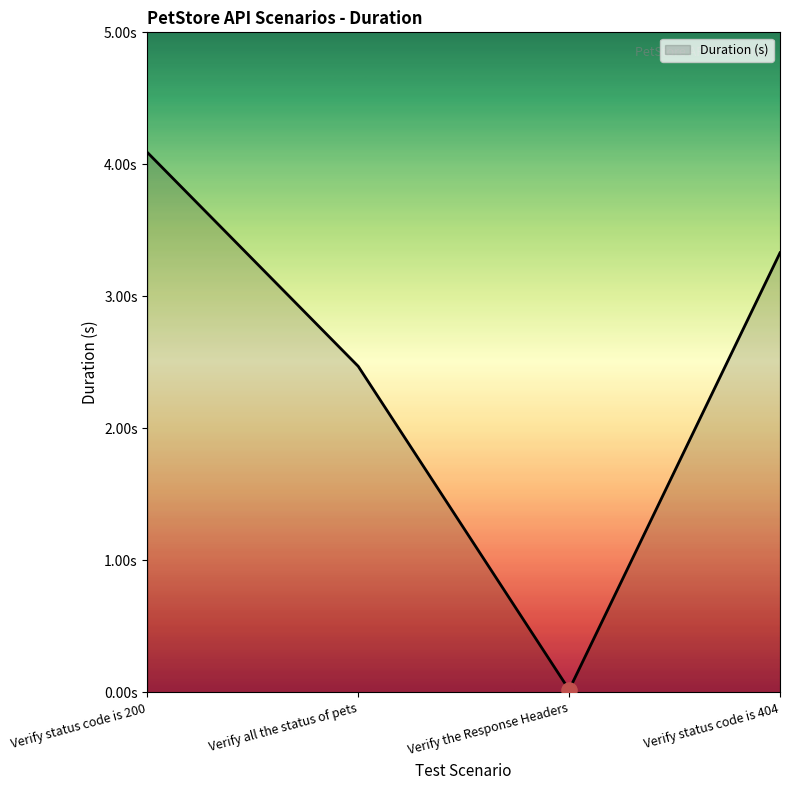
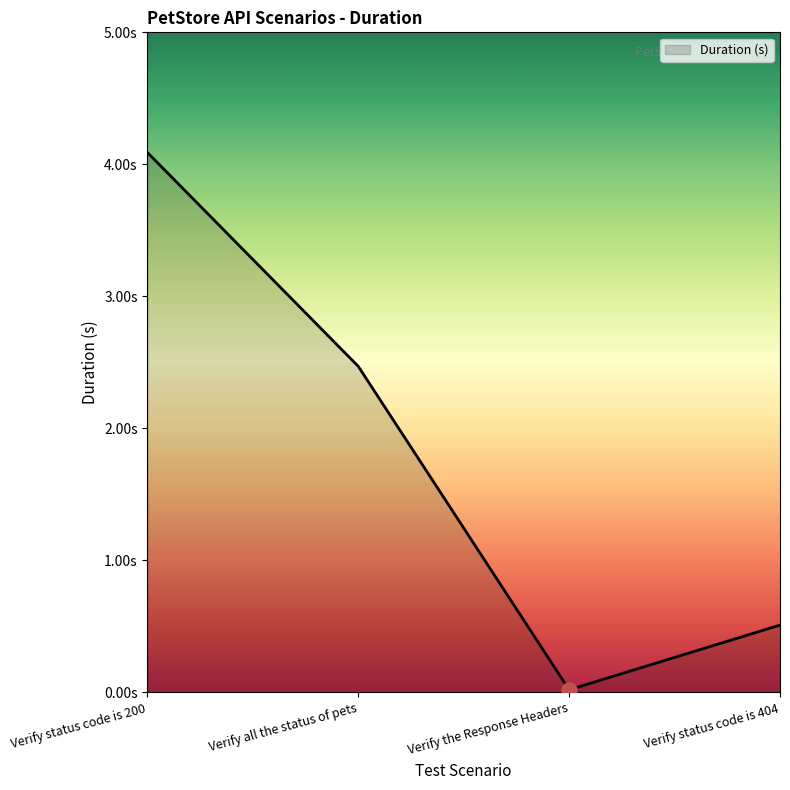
  {
    "Duration (s)": {
      "Verify status code is 200": "4.09s",
      "Verify all the status of pets": "2.47s",
-     "Verify status code is 404": "3.33s"
+     "Verify status code is 404": "0.51s"
    }
  }
